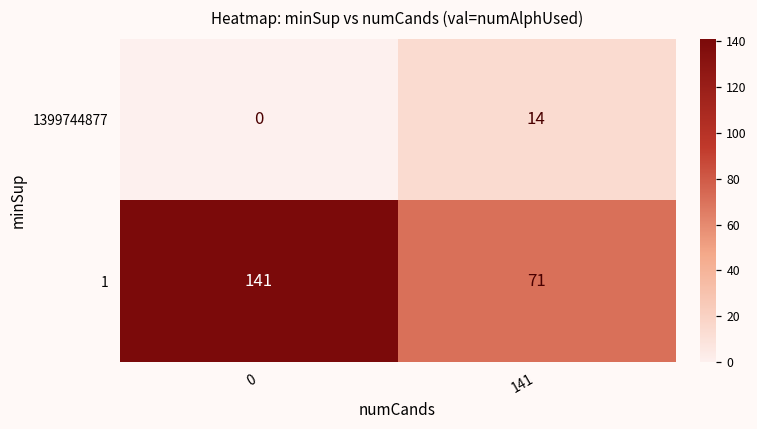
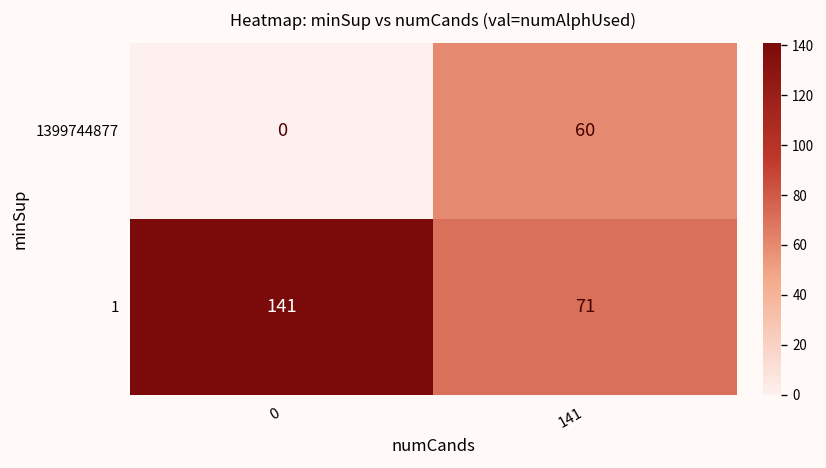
  {
    "1399744877": {
      "0": 0,
-     "141": 14
+     "141": 60
    },
    "1": {
      "0": 141,
      "141": 71
    }
  }
